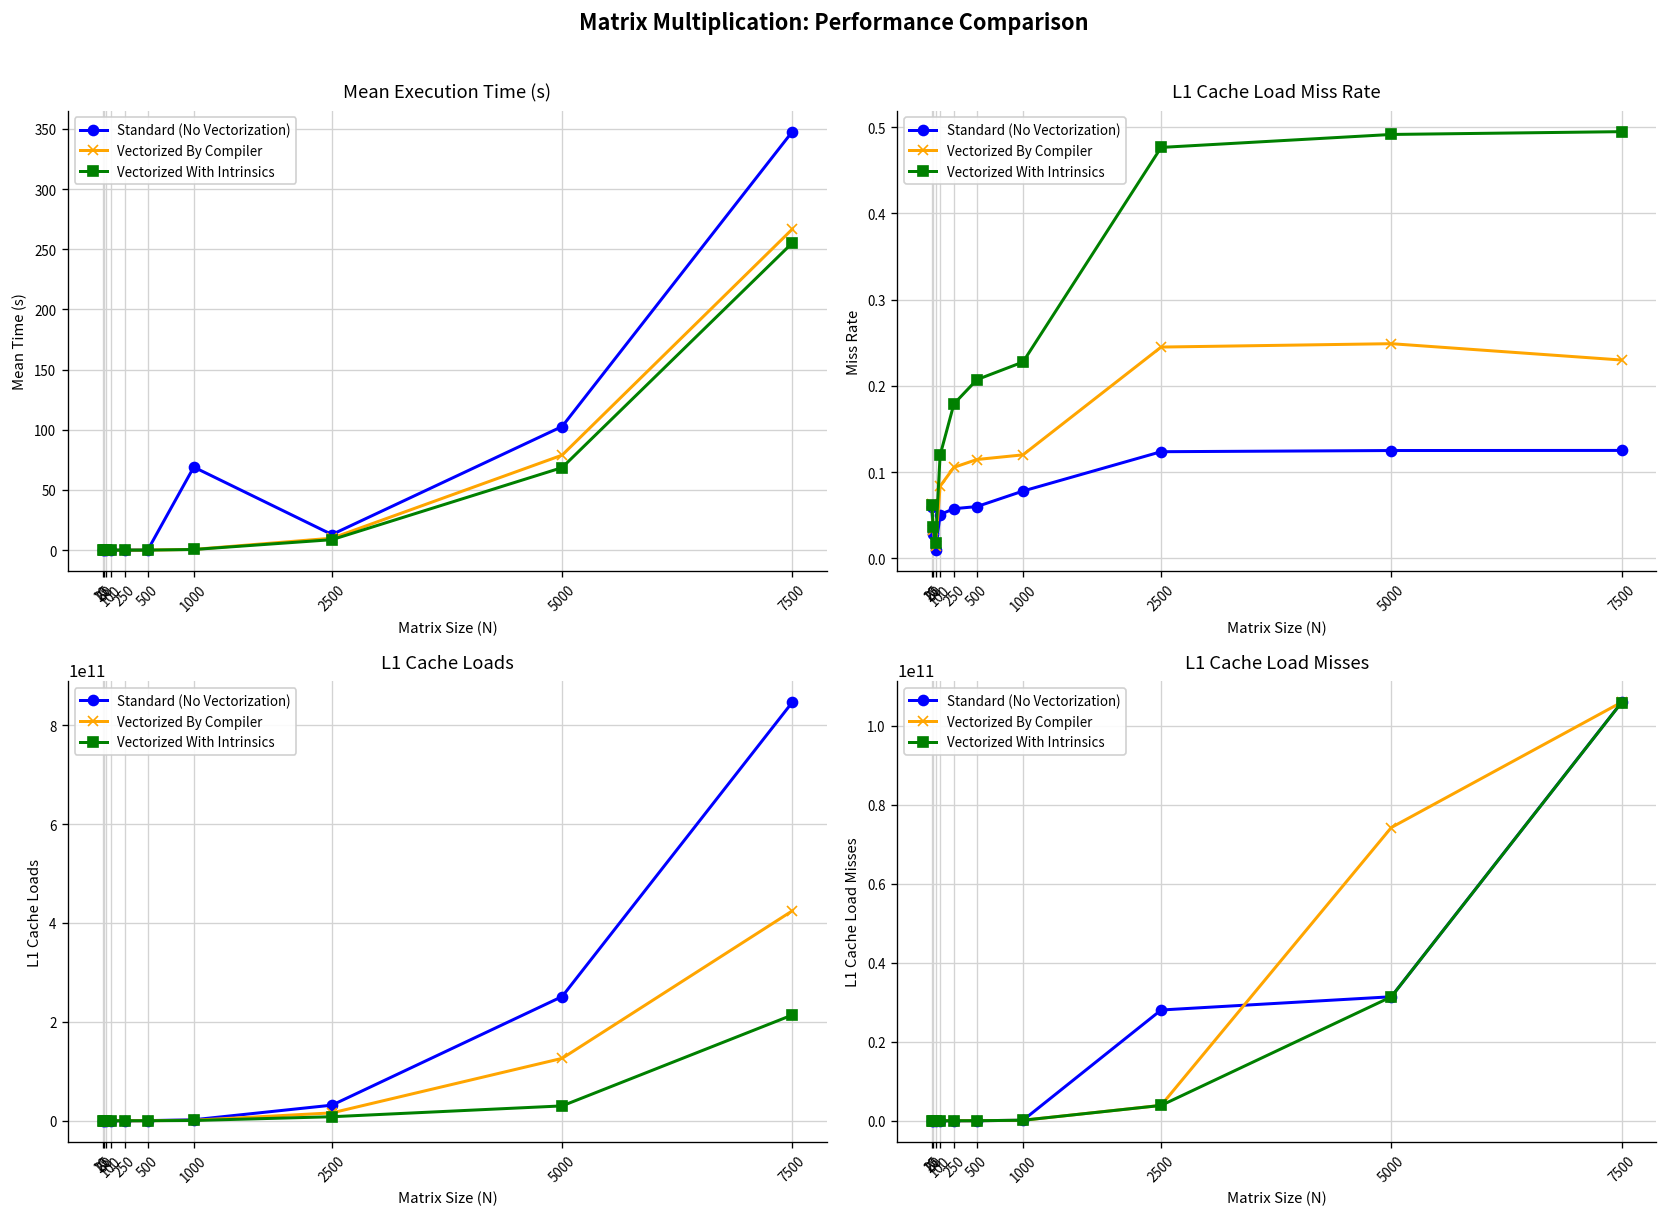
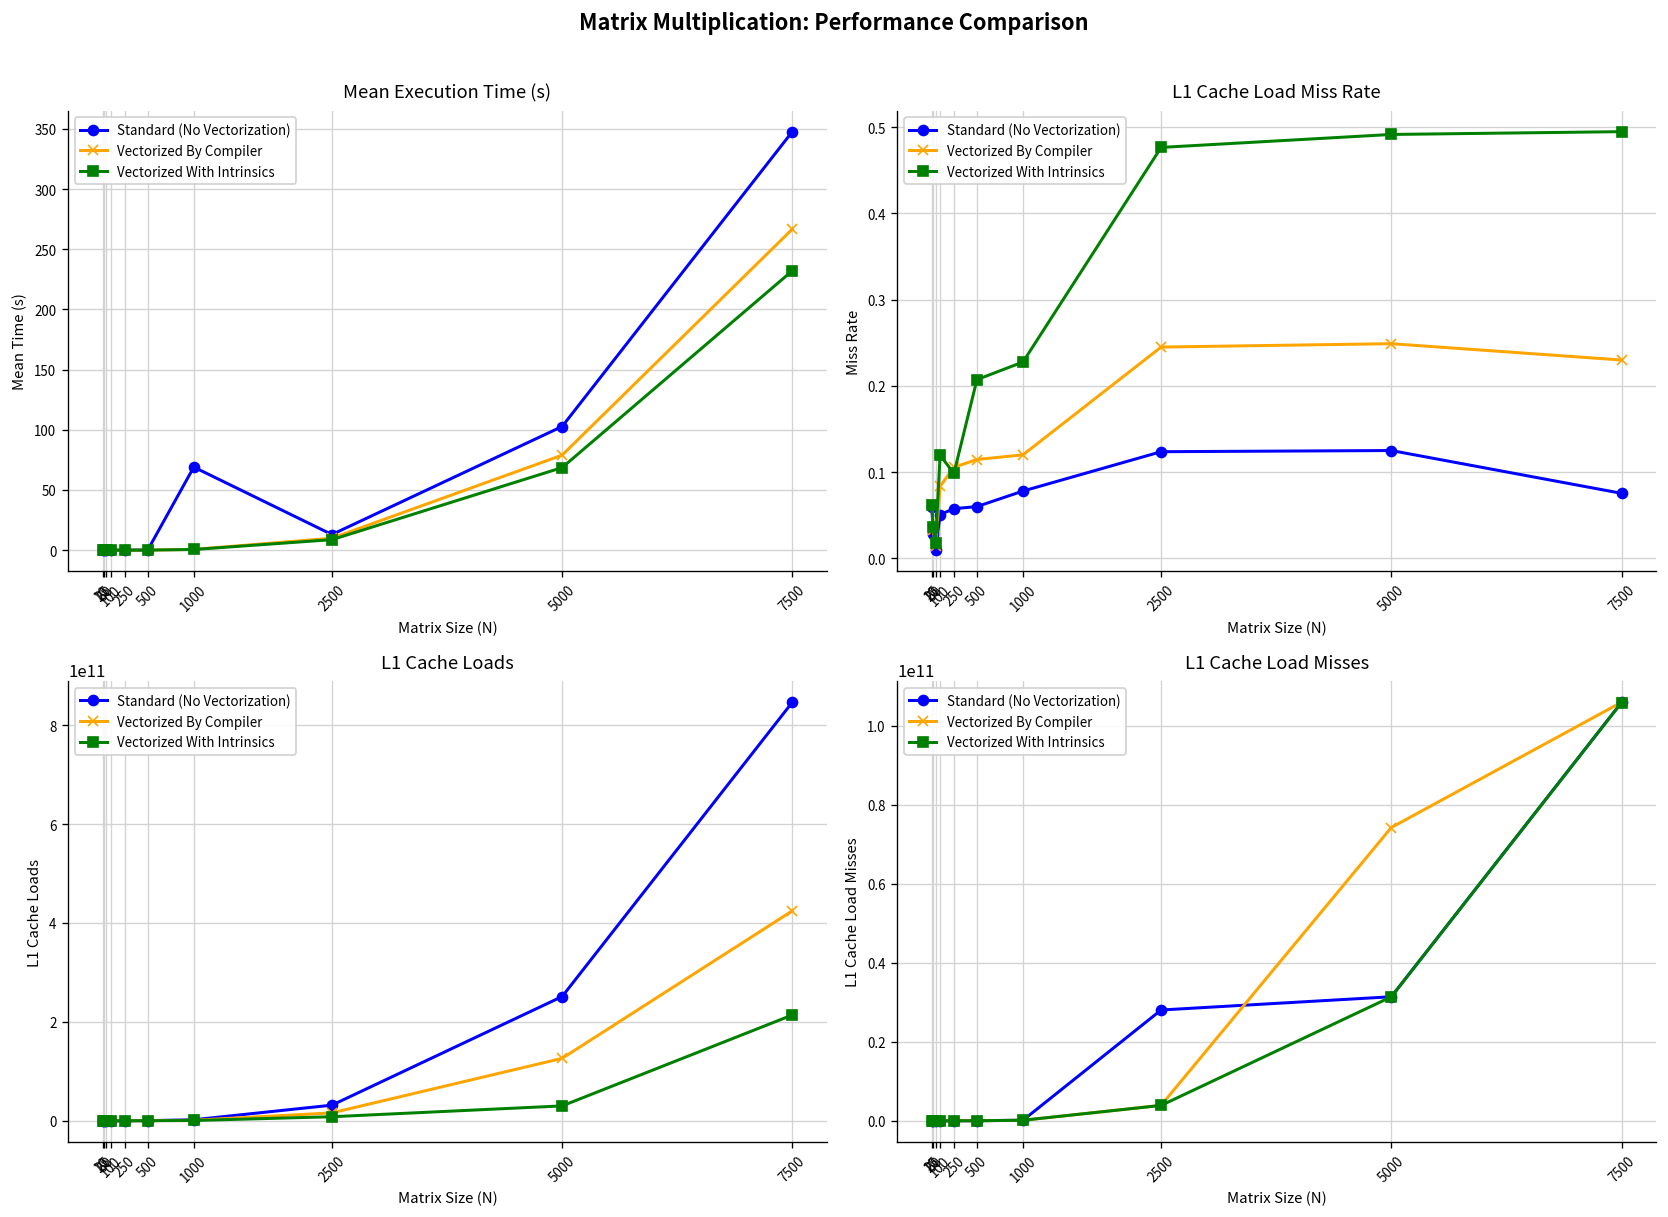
  {
    "Mean Execution Time (s)": {
      "Standard (No Vectorization)": {
        "1000": 69,
        "2500": 13,
        "5000": 103,
        "7500": 348
      },
      "Vectorized By Compiler": {
        "5000": 79,
        "7500": 267
      },
      "Vectorized With Intrinsics": {
        "5000": 69,
-       "7500": 255
+       "7500": 232
      }
    },
    "L1 Cache Load Miss Rate": {
      "Standard (No Vectorization)": {
        "25": 0.03,
        "50": 0.01,
        "100": 0.05,
        "250": 0.06,
        "500": 0.06,
        "1000": 0.08,
        "2500": 0.12,
        "5000": 0.12,
-       "7500": 0.13
+       "7500": 0.08
      },
      "Vectorized By Compiler": {
        "50": 0.01,
        "100": 0.08,
        "250": 0.11,
        "500": 0.11,
        "1000": 0.12,
        "2500": 0.24,
        "5000": 0.25,
        "7500": 0.23
      },
      "Vectorized With Intrinsics": {
        "50": 0.02,
        "100": 0.12,
-       "250": 0.18,
+       "250": 0.10,
        "500": 0.21,
        "1000": 0.23,
        "2500": 0.48,
        "5000": 0.49,
        "7500": 0.49
      }
    },
    "L1 Cache Loads": {
      "Standard (No Vectorization)": {
        "2500": 30000000000,
        "5000": 250000000000,
        "7500": 850000000000
      },
      "Vectorized By Compiler": {
        "2500": 20000000000,
        "5000": 130000000000,
        "7500": 420000000000
      },
      "Vectorized With Intrinsics": {
        "2500": 10000000000,
        "5000": 30000000000,
        "7500": 210000000000
      }
    },
    "L1 Cache Load Misses": {
      "Standard (No Vectorization)": {
        "2500": 28000000000
      },
      "Vectorized By Compiler": {
        "5000": 74000000000
      }
    }
  }
